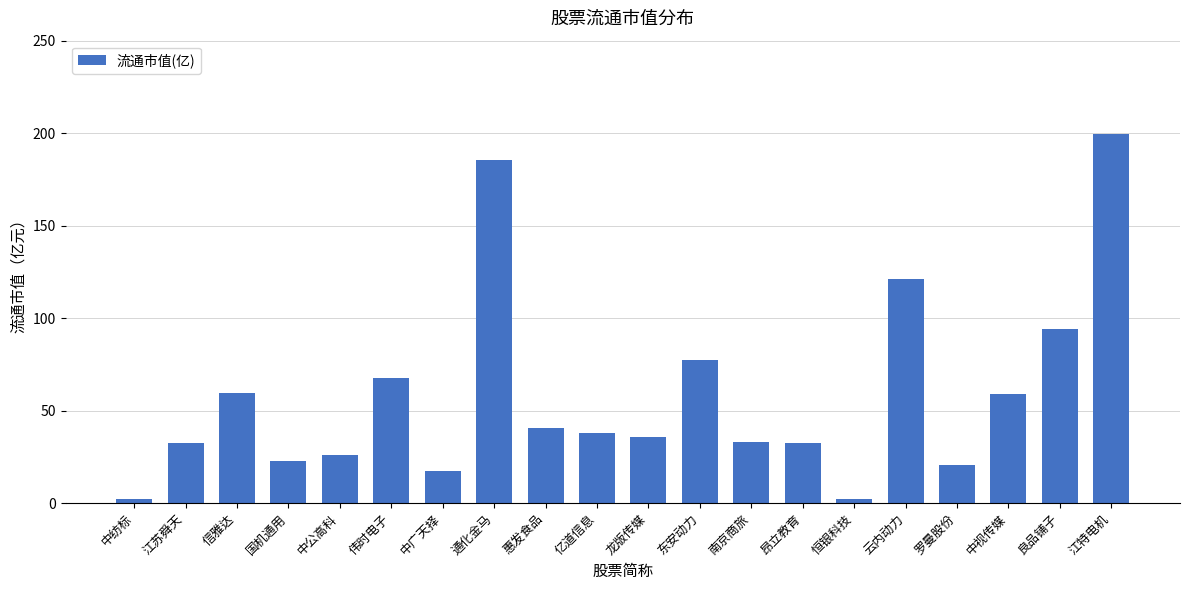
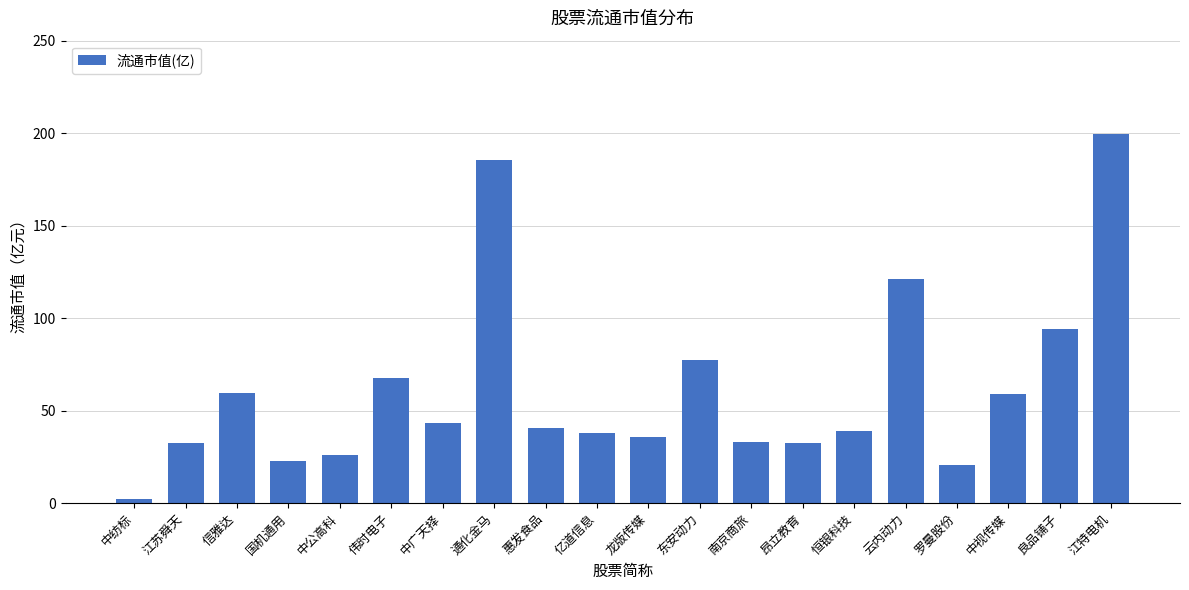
  {
    "中纺标": 2,
    "江苏舜天": 33,
    "信雅达": 59,
    "国机通用": 23,
    "中公高科": 26,
    "伟时电子": 67,
-   "中广天择": 17,
+   "中广天择": 43,
    "通化金马": 185,
    "惠发食品": 41,
    "亿道信息": 38,
    "龙版传媒": 36,
    "东安动力": 77,
    "南京商旅": 33,
    "昂立教育": 32,
-   "恒银科技": 2,
+   "恒银科技": 39,
    "云内动力": 121,
    "罗曼股份": 21,
    "中视传媒": 59,
    "良品铺子": 94,
    "江特电机": 199
  }
